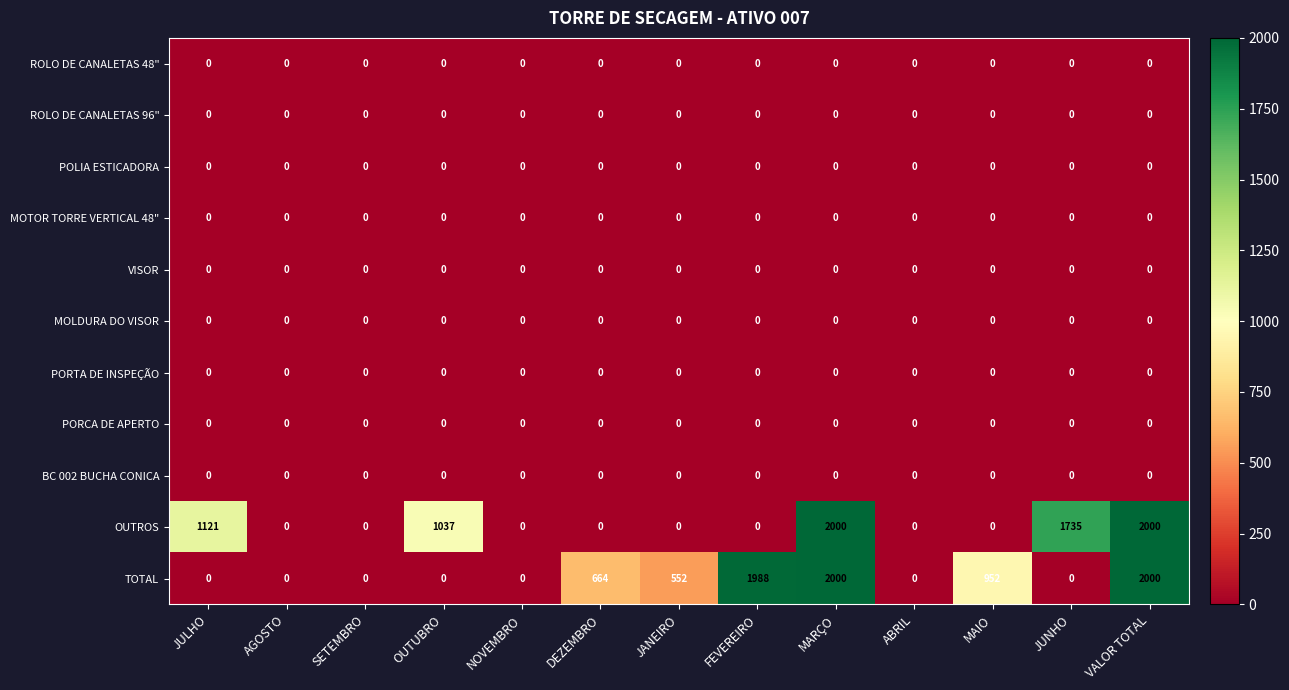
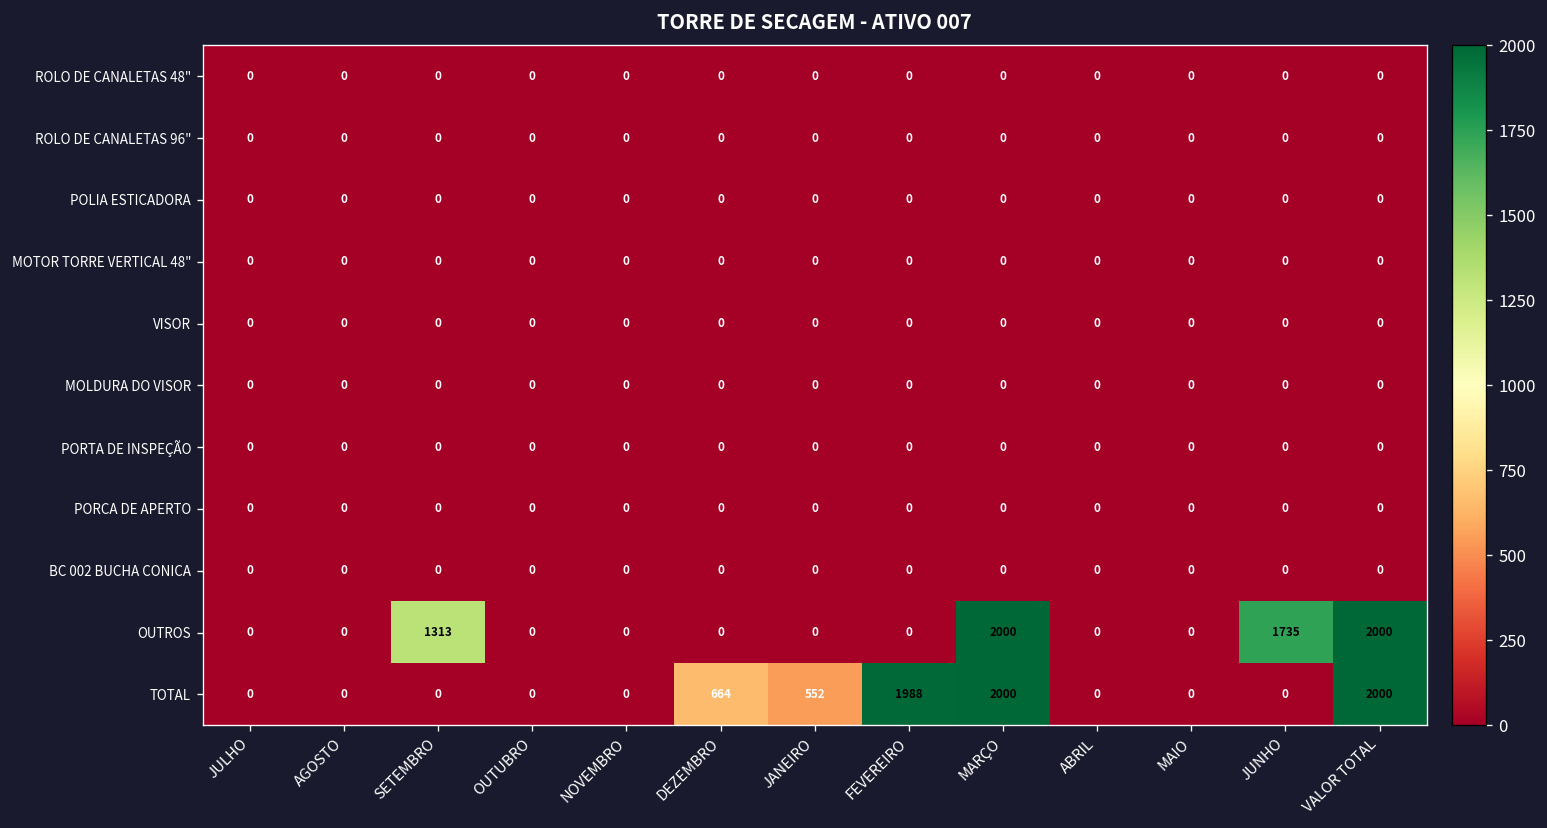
  {
    "ROLO DE CANALETAS 48\"": {
      "JULHO": 0,
      "AGOSTO": 0,
      "SETEMBRO": 0,
      "OUTUBRO": 0,
      "NOVEMBRO": 0,
      "DEZEMBRO": 0,
      "JANEIRO": 0,
      "FEVEREIRO": 0,
      "MARÇO": 0,
      "ABRIL": 0,
      "MAIO": 0,
      "JUNHO": 0,
      "VALOR TOTAL": 0
    },
    "ROLO DE CANALETAS 96\"": {
      "JULHO": 0,
      "AGOSTO": 0,
      "SETEMBRO": 0,
      "OUTUBRO": 0,
      "NOVEMBRO": 0,
      "DEZEMBRO": 0,
      "JANEIRO": 0,
      "FEVEREIRO": 0,
      "MARÇO": 0,
      "ABRIL": 0,
      "MAIO": 0,
      "JUNHO": 0,
      "VALOR TOTAL": 0
    },
    "POLIA ESTICADORA": {
      "JULHO": 0,
      "AGOSTO": 0,
      "SETEMBRO": 0,
      "OUTUBRO": 0,
      "NOVEMBRO": 0,
      "DEZEMBRO": 0,
      "JANEIRO": 0,
      "FEVEREIRO": 0,
      "MARÇO": 0,
      "ABRIL": 0,
      "MAIO": 0,
      "JUNHO": 0,
      "VALOR TOTAL": 0
    },
    "MOTOR TORRE VERTICAL 48\"": {
      "JULHO": 0,
      "AGOSTO": 0,
      "SETEMBRO": 0,
      "OUTUBRO": 0,
      "NOVEMBRO": 0,
      "DEZEMBRO": 0,
      "JANEIRO": 0,
      "FEVEREIRO": 0,
      "MARÇO": 0,
      "ABRIL": 0,
      "MAIO": 0,
      "JUNHO": 0,
      "VALOR TOTAL": 0
    },
    "VISOR": {
      "JULHO": 0,
      "AGOSTO": 0,
      "SETEMBRO": 0,
      "OUTUBRO": 0,
      "NOVEMBRO": 0,
      "DEZEMBRO": 0,
      "JANEIRO": 0,
      "FEVEREIRO": 0,
      "MARÇO": 0,
      "ABRIL": 0,
      "MAIO": 0,
      "JUNHO": 0,
      "VALOR TOTAL": 0
    },
    "MOLDURA DO VISOR": {
      "JULHO": 0,
      "AGOSTO": 0,
      "SETEMBRO": 0,
      "OUTUBRO": 0,
      "NOVEMBRO": 0,
      "DEZEMBRO": 0,
      "JANEIRO": 0,
      "FEVEREIRO": 0,
      "MARÇO": 0,
      "ABRIL": 0,
      "MAIO": 0,
      "JUNHO": 0,
      "VALOR TOTAL": 0
    },
    "PORTA DE INSPEÇÃO": {
      "JULHO": 0,
      "AGOSTO": 0,
      "SETEMBRO": 0,
      "OUTUBRO": 0,
      "NOVEMBRO": 0,
      "DEZEMBRO": 0,
      "JANEIRO": 0,
      "FEVEREIRO": 0,
      "MARÇO": 0,
      "ABRIL": 0,
      "MAIO": 0,
      "JUNHO": 0,
      "VALOR TOTAL": 0
    },
    "PORCA DE APERTO": {
      "JULHO": 0,
      "AGOSTO": 0,
      "SETEMBRO": 0,
      "OUTUBRO": 0,
      "NOVEMBRO": 0,
      "DEZEMBRO": 0,
      "JANEIRO": 0,
      "FEVEREIRO": 0,
      "MARÇO": 0,
      "ABRIL": 0,
      "MAIO": 0,
      "JUNHO": 0,
      "VALOR TOTAL": 0
    },
    "BC 002 BUCHA CONICA": {
      "JULHO": 0,
      "AGOSTO": 0,
      "SETEMBRO": 0,
      "OUTUBRO": 0,
      "NOVEMBRO": 0,
      "DEZEMBRO": 0,
      "JANEIRO": 0,
      "FEVEREIRO": 0,
      "MARÇO": 0,
      "ABRIL": 0,
      "MAIO": 0,
      "JUNHO": 0,
      "VALOR TOTAL": 0
    },
    "OUTROS": {
-     "JULHO": 1121,
+     "JULHO": 0,
      "AGOSTO": 0,
-     "SETEMBRO": 0,
-     "OUTUBRO": 1037,
+     "SETEMBRO": 1313,
+     "OUTUBRO": 0,
      "NOVEMBRO": 0,
      "DEZEMBRO": 0,
      "JANEIRO": 0,
      "FEVEREIRO": 0,
      "MARÇO": 2000,
      "ABRIL": 0,
      "MAIO": 0,
      "JUNHO": 1735,
      "VALOR TOTAL": 2000
    },
    "TOTAL": {
      "JULHO": 0,
      "AGOSTO": 0,
      "SETEMBRO": 0,
      "OUTUBRO": 0,
      "NOVEMBRO": 0,
      "DEZEMBRO": 664,
      "JANEIRO": 552,
      "FEVEREIRO": 1988,
      "MARÇO": 2000,
      "ABRIL": 0,
-     "MAIO": 952,
+     "MAIO": 0,
      "JUNHO": 0,
      "VALOR TOTAL": 2000
    }
  }
